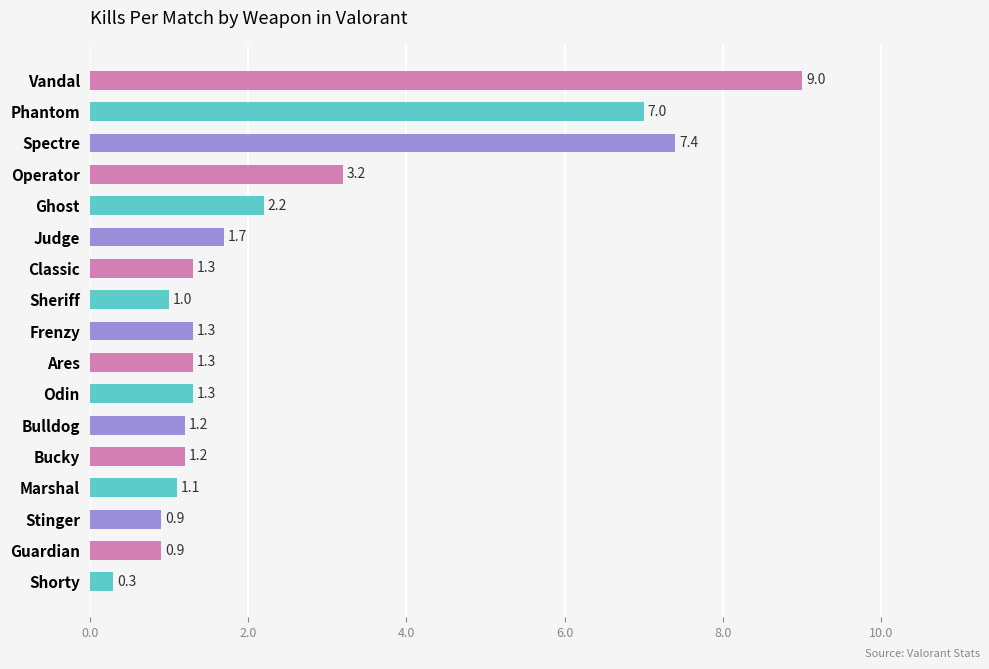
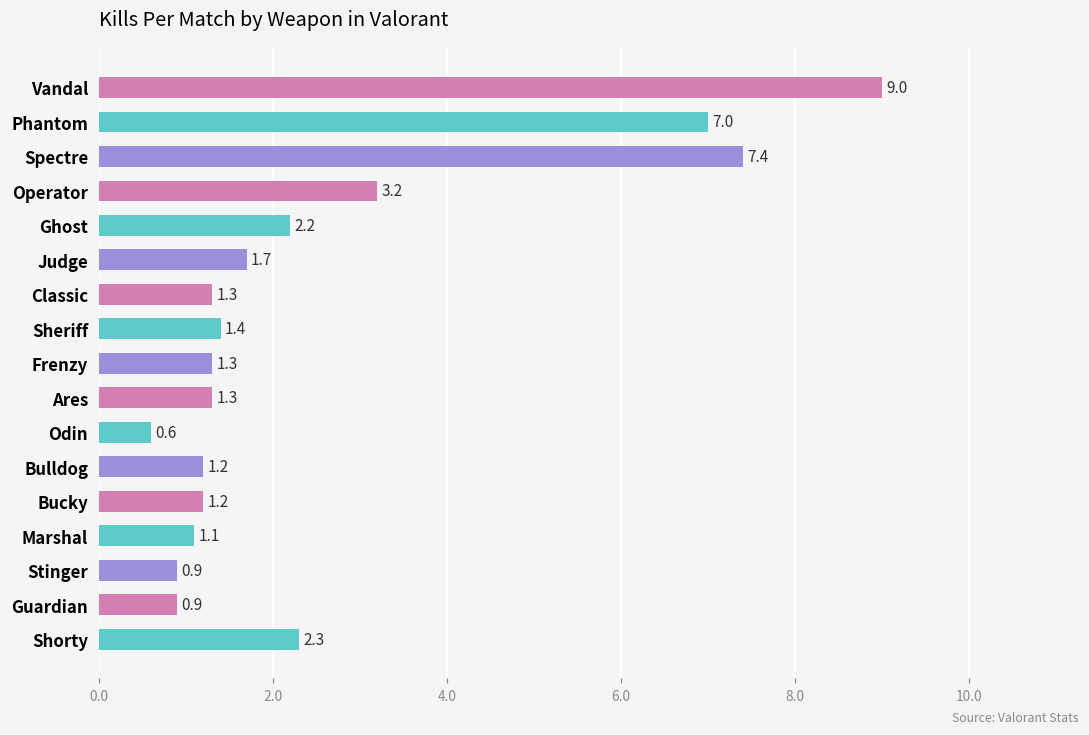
  {
    "Vandal": 9.0,
    "Phantom": 7.0,
    "Spectre": 7.4,
    "Operator": 3.2,
    "Ghost": 2.2,
    "Judge": 1.7,
    "Classic": 1.3,
-   "Sheriff": 1.0,
+   "Sheriff": 1.4,
    "Frenzy": 1.3,
    "Ares": 1.3,
-   "Odin": 1.3,
+   "Odin": 0.6,
    "Bulldog": 1.2,
    "Bucky": 1.2,
    "Marshal": 1.1,
    "Stinger": 0.9,
    "Guardian": 0.9,
-   "Shorty": 0.3
+   "Shorty": 2.3
  }
